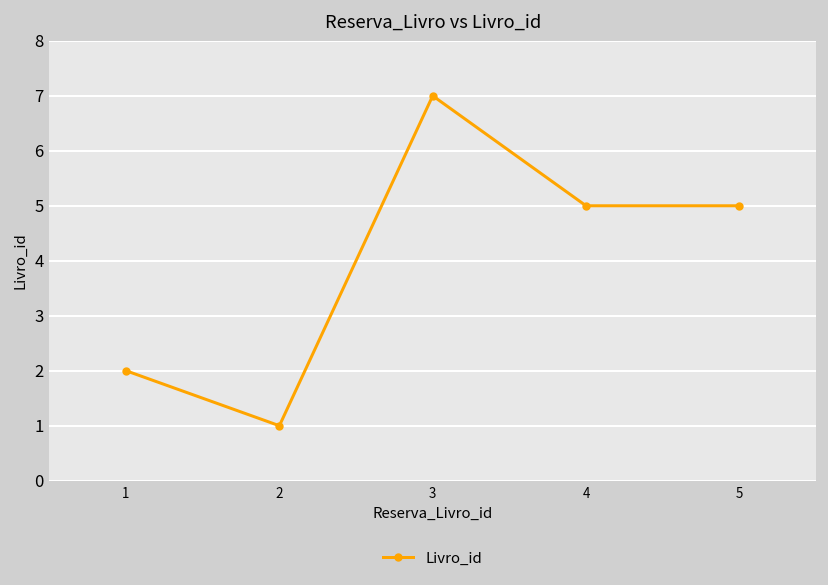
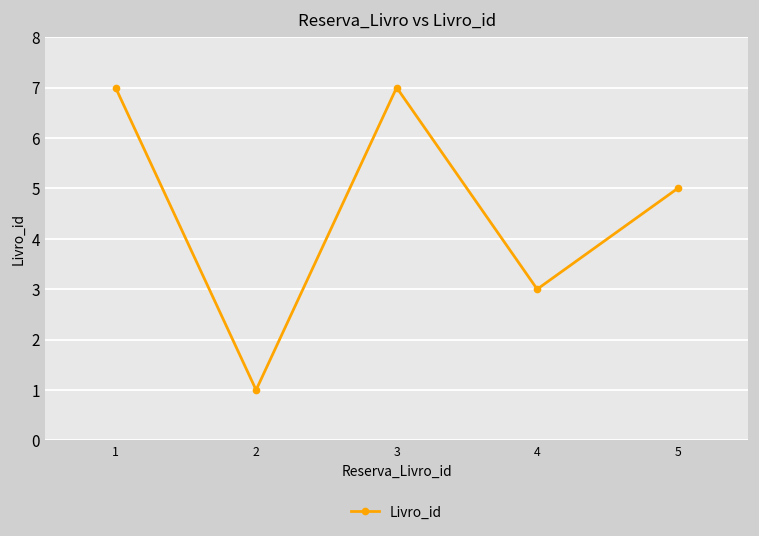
  {
-   "1": 2,
+   "1": 7,
    "2": 1,
    "3": 7,
-   "4": 5,
+   "4": 3,
    "5": 5
  }
